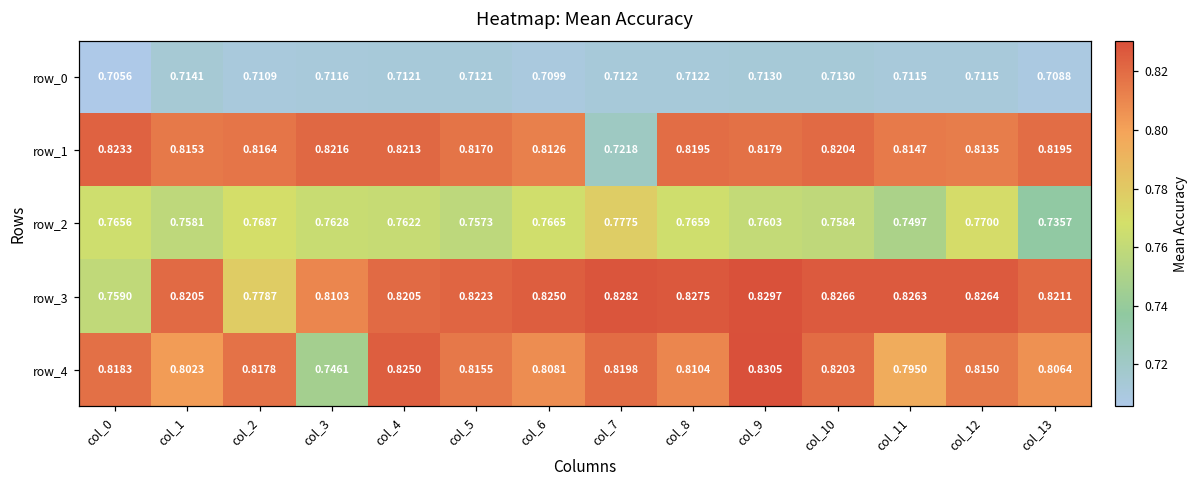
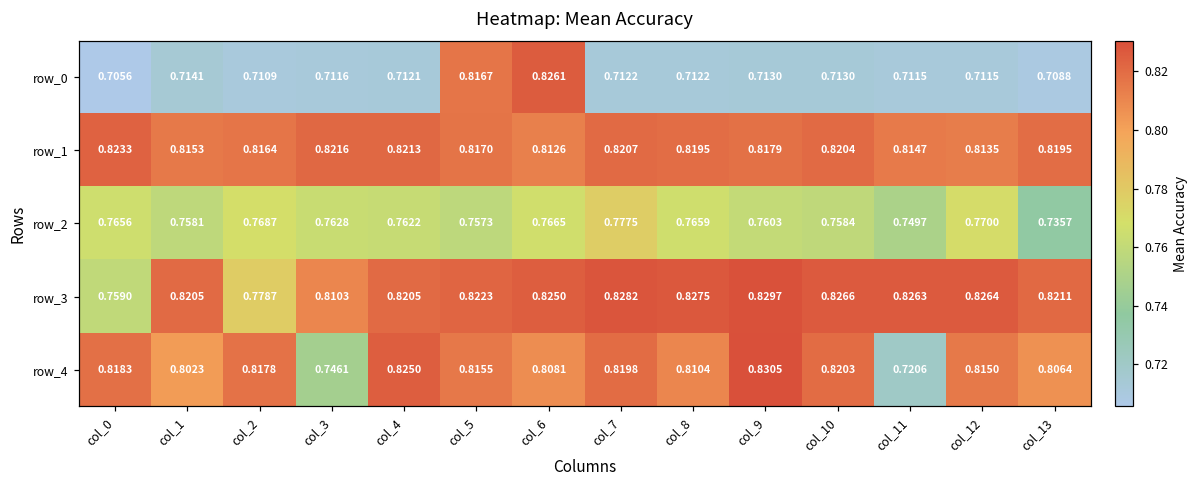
  {
    "row_0": {
      "col_0": 0.7056,
      "col_1": 0.7141,
      "col_2": 0.7109,
      "col_3": 0.7116,
      "col_4": 0.7121,
-     "col_5": 0.7121,
-     "col_6": 0.7099,
+     "col_5": 0.8167,
+     "col_6": 0.8261,
      "col_7": 0.7122,
      "col_8": 0.7122,
      "col_9": 0.7130,
      "col_10": 0.7130,
      "col_11": 0.7115,
      "col_12": 0.7115,
      "col_13": 0.7088
    },
    "row_1": {
      "col_0": 0.8233,
      "col_1": 0.8153,
      "col_2": 0.8164,
      "col_3": 0.8216,
      "col_4": 0.8213,
      "col_5": 0.8170,
      "col_6": 0.8126,
-     "col_7": 0.7218,
+     "col_7": 0.8207,
      "col_8": 0.8195,
      "col_9": 0.8179,
      "col_10": 0.8204,
      "col_11": 0.8147,
      "col_12": 0.8135,
      "col_13": 0.8195
    },
    "row_2": {
      "col_0": 0.7656,
      "col_1": 0.7581,
      "col_2": 0.7687,
      "col_3": 0.7628,
      "col_4": 0.7622,
      "col_5": 0.7573,
      "col_6": 0.7665,
      "col_7": 0.7775,
      "col_8": 0.7659,
      "col_9": 0.7603,
      "col_10": 0.7584,
      "col_11": 0.7497,
      "col_12": 0.7700,
      "col_13": 0.7357
    },
    "row_3": {
      "col_0": 0.7590,
      "col_1": 0.8205,
      "col_2": 0.7787,
      "col_3": 0.8103,
      "col_4": 0.8205,
      "col_5": 0.8223,
      "col_6": 0.8250,
      "col_7": 0.8282,
      "col_8": 0.8275,
      "col_9": 0.8297,
      "col_10": 0.8266,
      "col_11": 0.8263,
      "col_12": 0.8264,
      "col_13": 0.8211
    },
    "row_4": {
      "col_0": 0.8183,
      "col_1": 0.8023,
      "col_2": 0.8178,
      "col_3": 0.7461,
      "col_4": 0.8250,
      "col_5": 0.8155,
      "col_6": 0.8081,
      "col_7": 0.8198,
      "col_8": 0.8104,
      "col_9": 0.8305,
      "col_10": 0.8203,
-     "col_11": 0.7950,
+     "col_11": 0.7206,
      "col_12": 0.8150,
      "col_13": 0.8064
    }
  }
